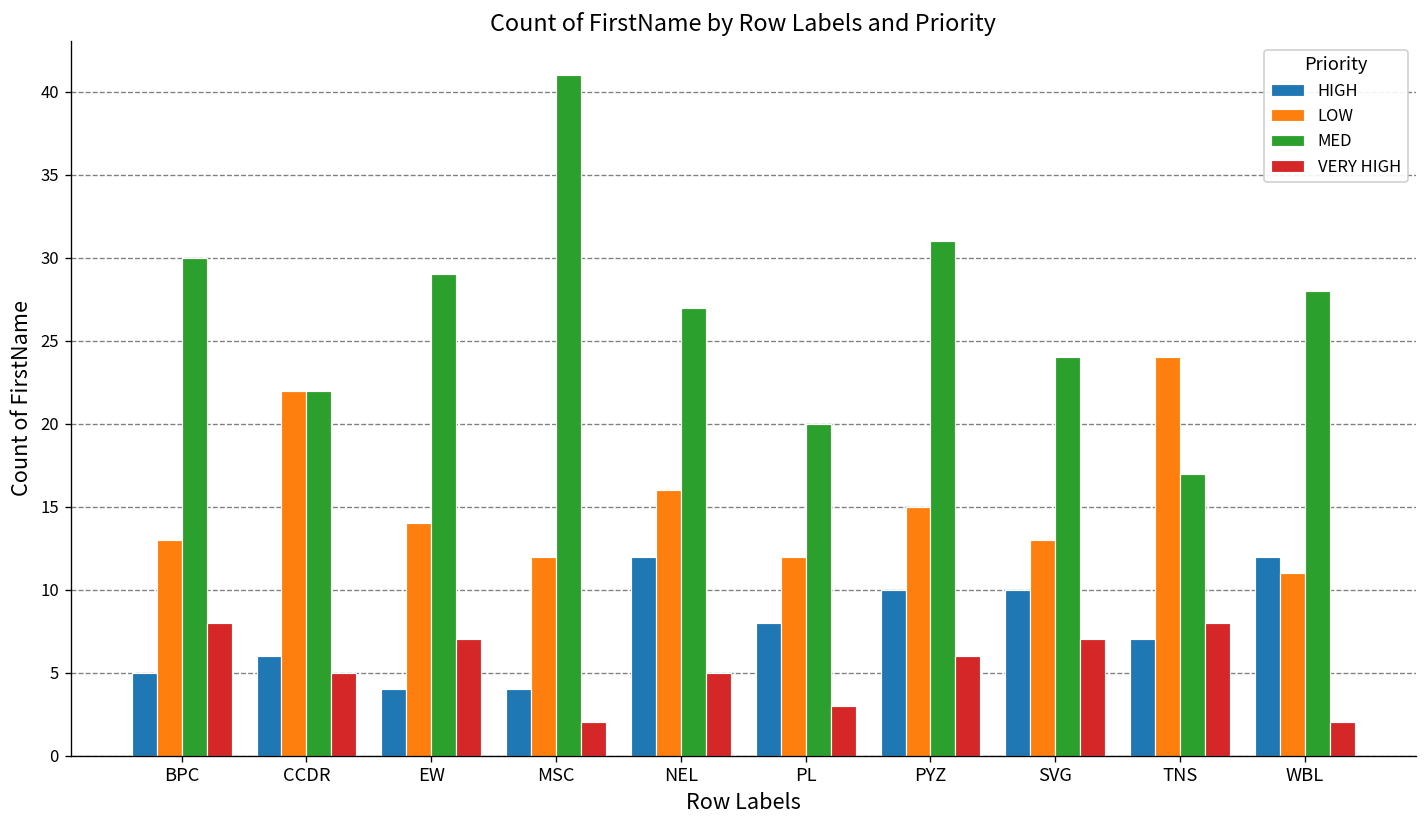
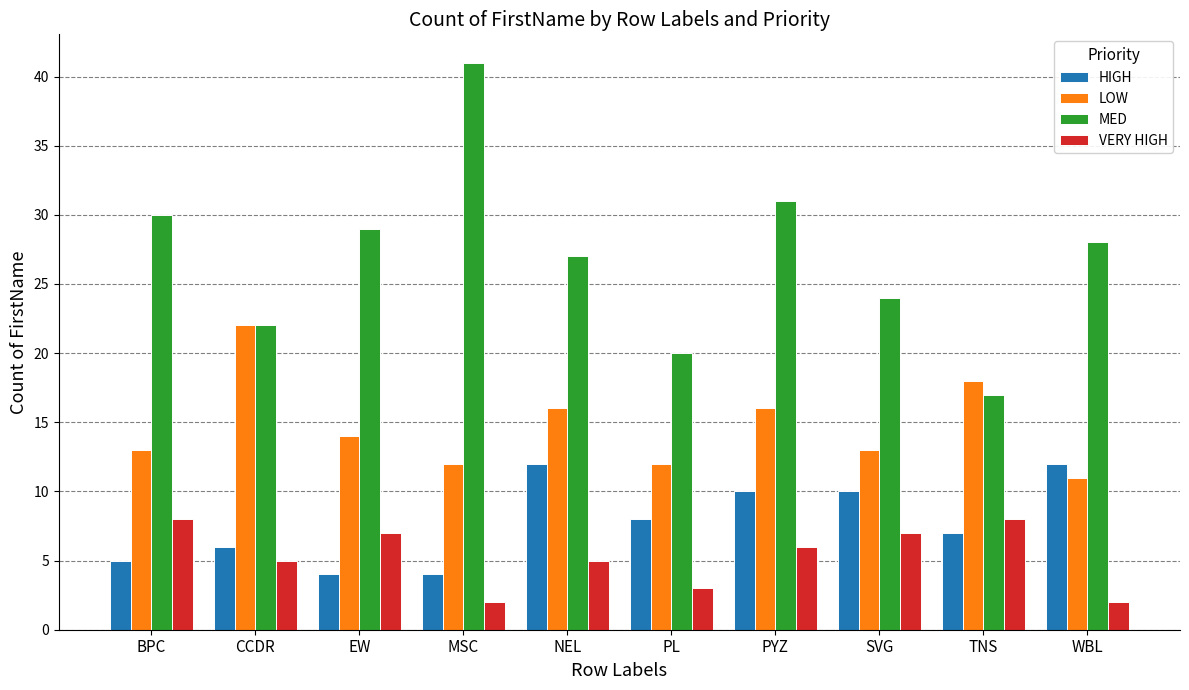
  {
    "HIGH": {
      "BPC": 5,
      "CCDR": 6,
      "EW": 4,
      "MSC": 4,
      "NEL": 12,
      "PL": 8,
      "PYZ": 10,
      "SVG": 10,
      "TNS": 7,
      "WBL": 12
    },
    "LOW": {
      "BPC": 13,
      "CCDR": 22,
      "EW": 14,
      "MSC": 12,
      "NEL": 16,
      "PL": 12,
-     "PYZ": 15,
+     "PYZ": 16,
      "SVG": 13,
-     "TNS": 24,
+     "TNS": 18,
      "WBL": 11
    },
    "MED": {
      "BPC": 30,
      "CCDR": 22,
      "EW": 29,
      "MSC": 41,
      "NEL": 27,
      "PL": 20,
      "PYZ": 31,
      "SVG": 24,
      "TNS": 17,
      "WBL": 28
    },
    "VERY HIGH": {
      "BPC": 8,
      "CCDR": 5,
      "EW": 7,
      "MSC": 2,
      "NEL": 5,
      "PL": 3,
      "PYZ": 6,
      "SVG": 7,
      "TNS": 8,
      "WBL": 2
    }
  }
